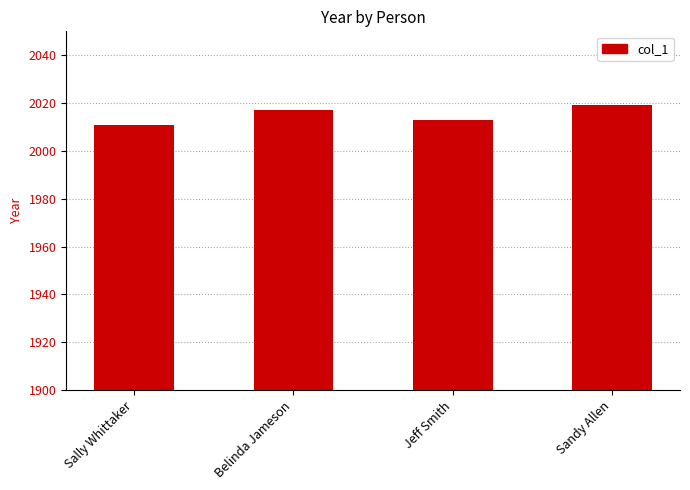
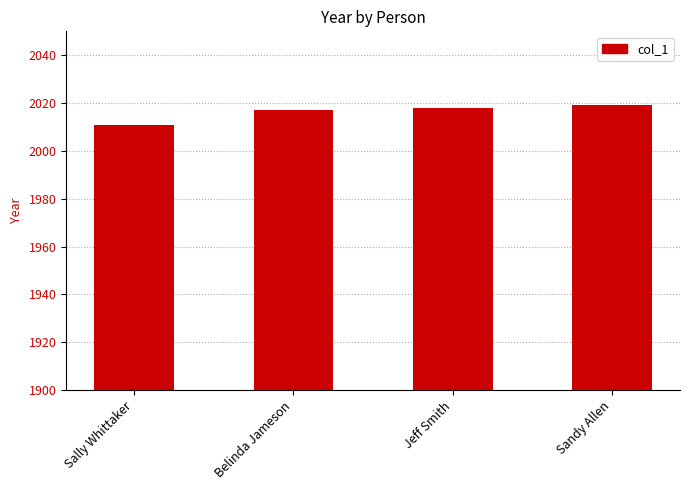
  {
    "Sally Whittaker": 2011,
    "Belinda Jameson": 2017,
-   "Jeff Smith": 2013,
+   "Jeff Smith": 2018,
    "Sandy Allen": 2019
  }
